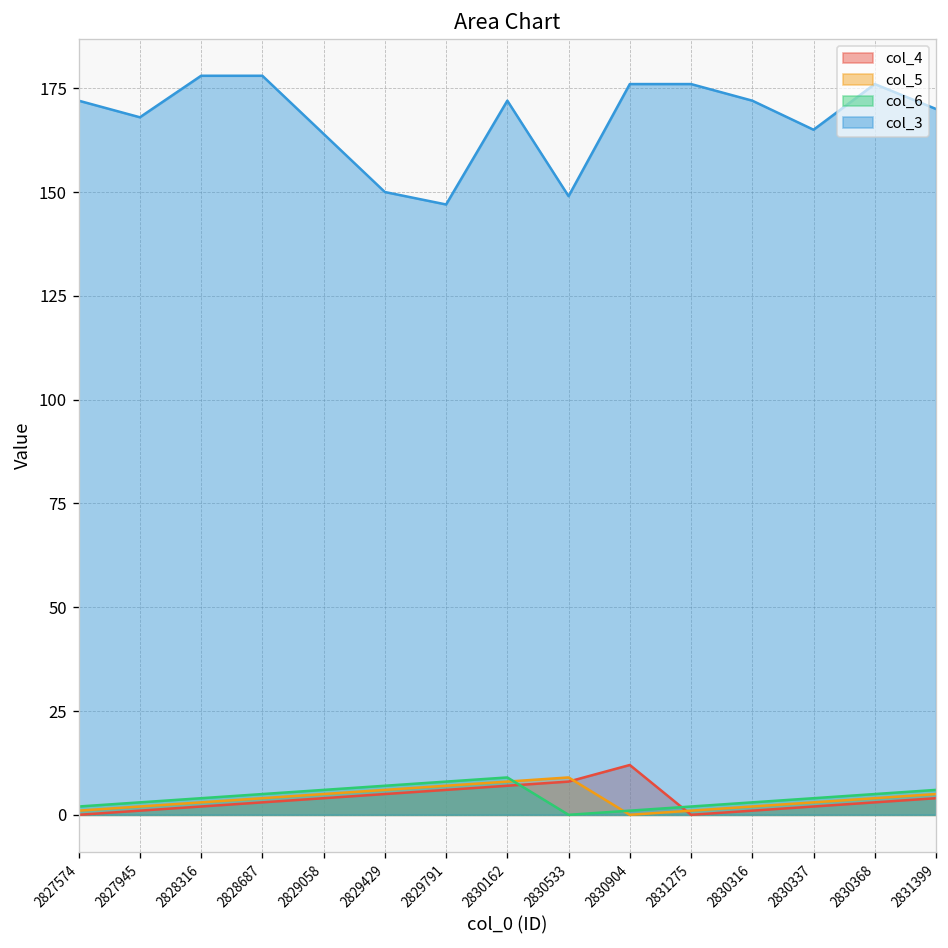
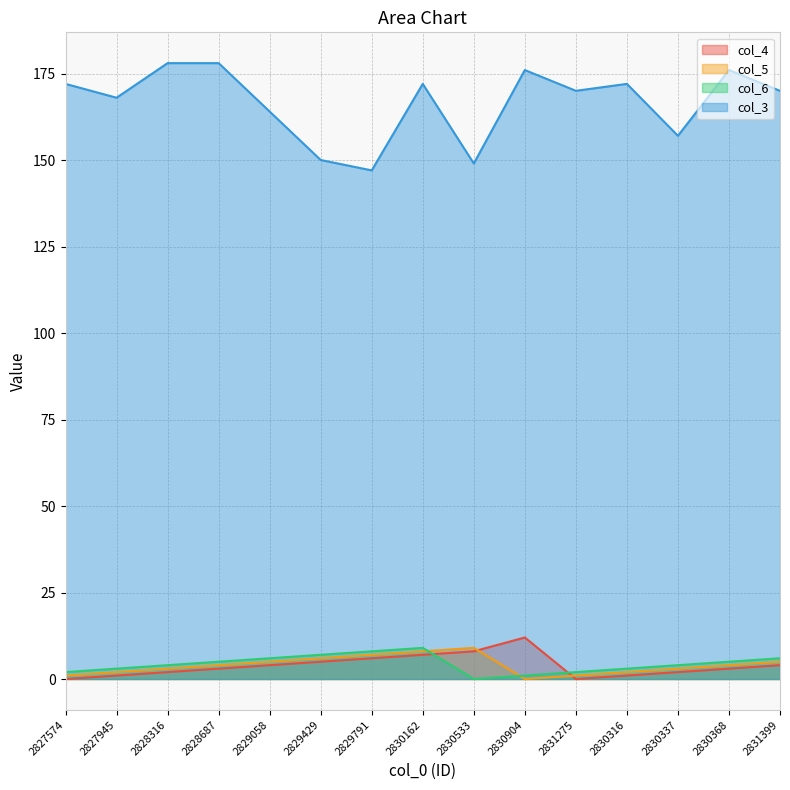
  {
    "col_4": {
      "2827574": 0,
      "2827945": 1,
      "2828316": 2,
      "2828687": 3,
      "2829058": 4,
      "2829429": 5,
      "2829791": 6,
      "2830162": 7,
      "2830533": 8,
      "2830904": 12,
      "2831275": 0,
      "2830316": 1,
      "2830337": 2,
      "2830368": 3,
      "2831399": 4
    },
    "col_5": {
      "2827574": 1,
      "2827945": 2,
      "2828316": 3,
      "2828687": 4,
      "2829058": 5,
      "2829429": 6,
      "2829791": 7,
      "2830162": 8,
      "2830533": 9,
      "2830904": 0,
      "2831275": 1,
      "2830316": 2,
      "2830337": 3,
      "2830368": 4,
      "2831399": 5
    },
    "col_6": {
      "2827574": 2,
      "2827945": 3,
      "2828316": 4,
      "2828687": 5,
      "2829058": 6,
      "2829429": 7,
      "2829791": 8,
      "2830162": 9,
      "2830533": 0,
      "2830904": 1,
      "2831275": 2,
      "2830316": 3,
      "2830337": 4,
      "2830368": 5,
      "2831399": 6
    },
    "col_3": {
      "2827574": 172,
      "2827945": 168,
      "2828316": 178,
      "2828687": 178,
      "2829058": 164,
      "2829429": 150,
      "2829791": 147,
      "2830162": 172,
      "2830533": 149,
      "2830904": 176,
-     "2831275": 176,
+     "2831275": 170,
      "2830316": 172,
-     "2830337": 165,
+     "2830337": 157,
      "2831399": 170
    }
  }
